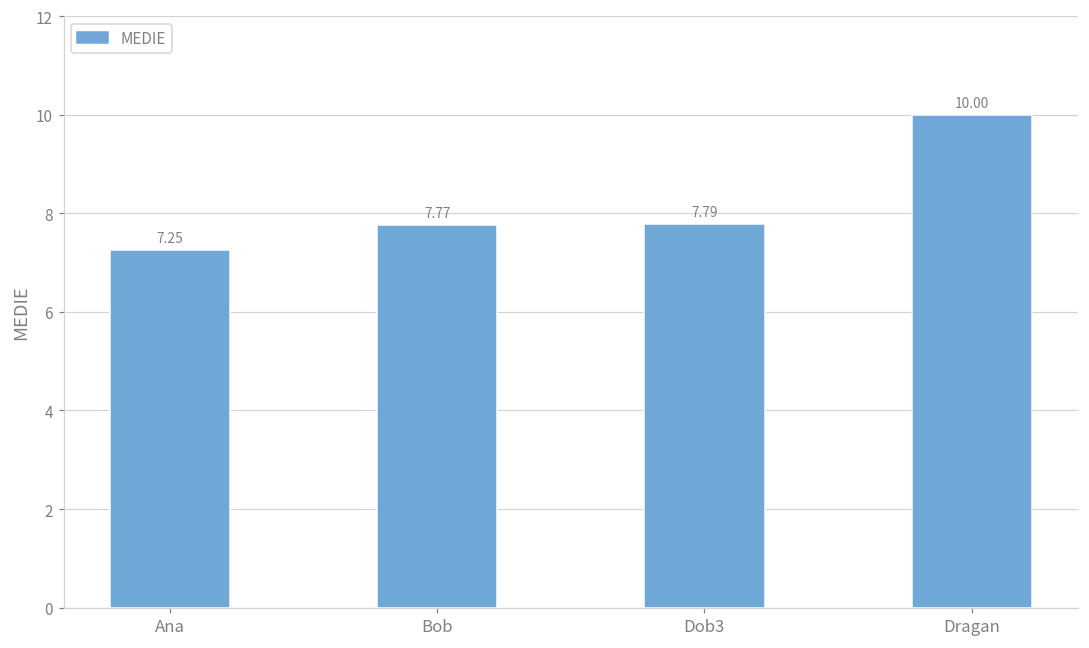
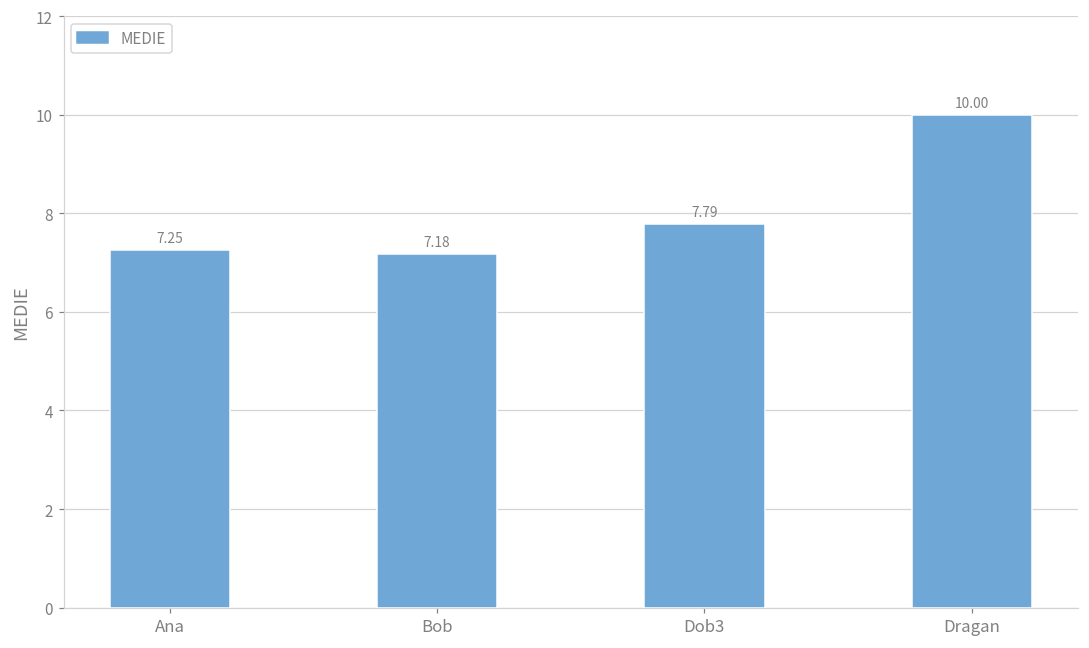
  {
    "Ana": 7.25,
-   "Bob": 7.77,
+   "Bob": 7.18,
    "Dob3": 7.79,
    "Dragan": 10.00
  }
